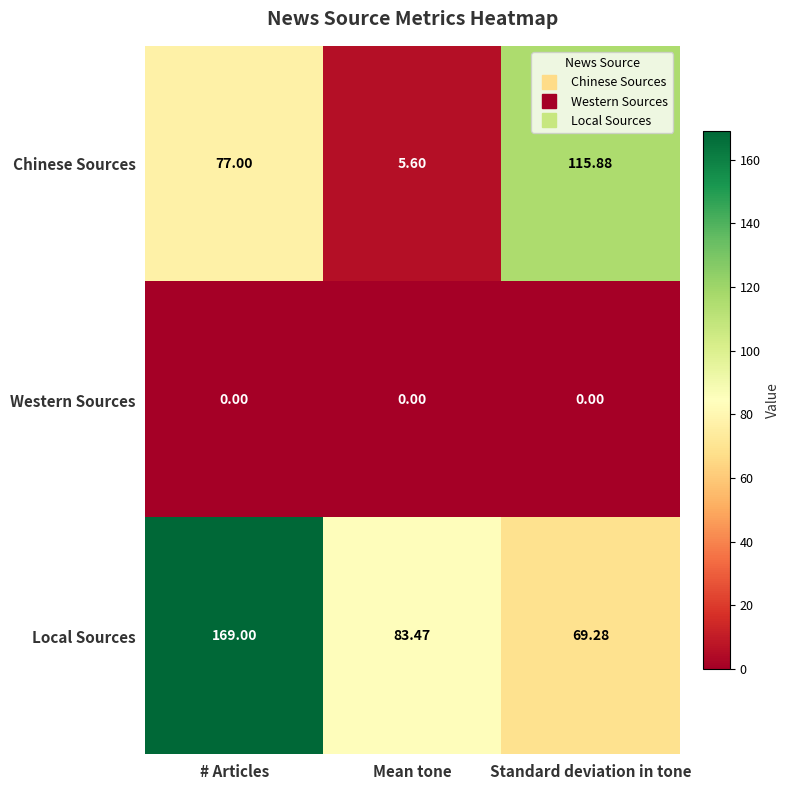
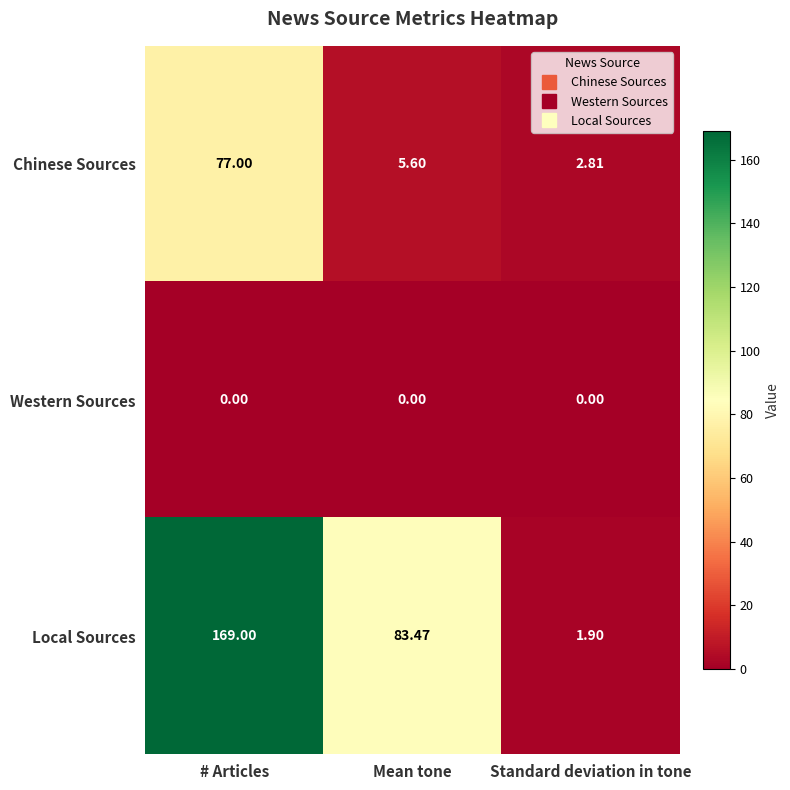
  {
    "Chinese Sources": {
      "# Articles": 77.00,
      "Mean tone": 5.60,
-     "Standard deviation in tone": 115.88
+     "Standard deviation in tone": 2.81
    },
    "Western Sources": {
      "# Articles": 0.00,
      "Mean tone": 0.00,
      "Standard deviation in tone": 0.00
    },
    "Local Sources": {
      "# Articles": 169.00,
      "Mean tone": 83.47,
-     "Standard deviation in tone": 69.28
+     "Standard deviation in tone": 1.90
    }
  }
